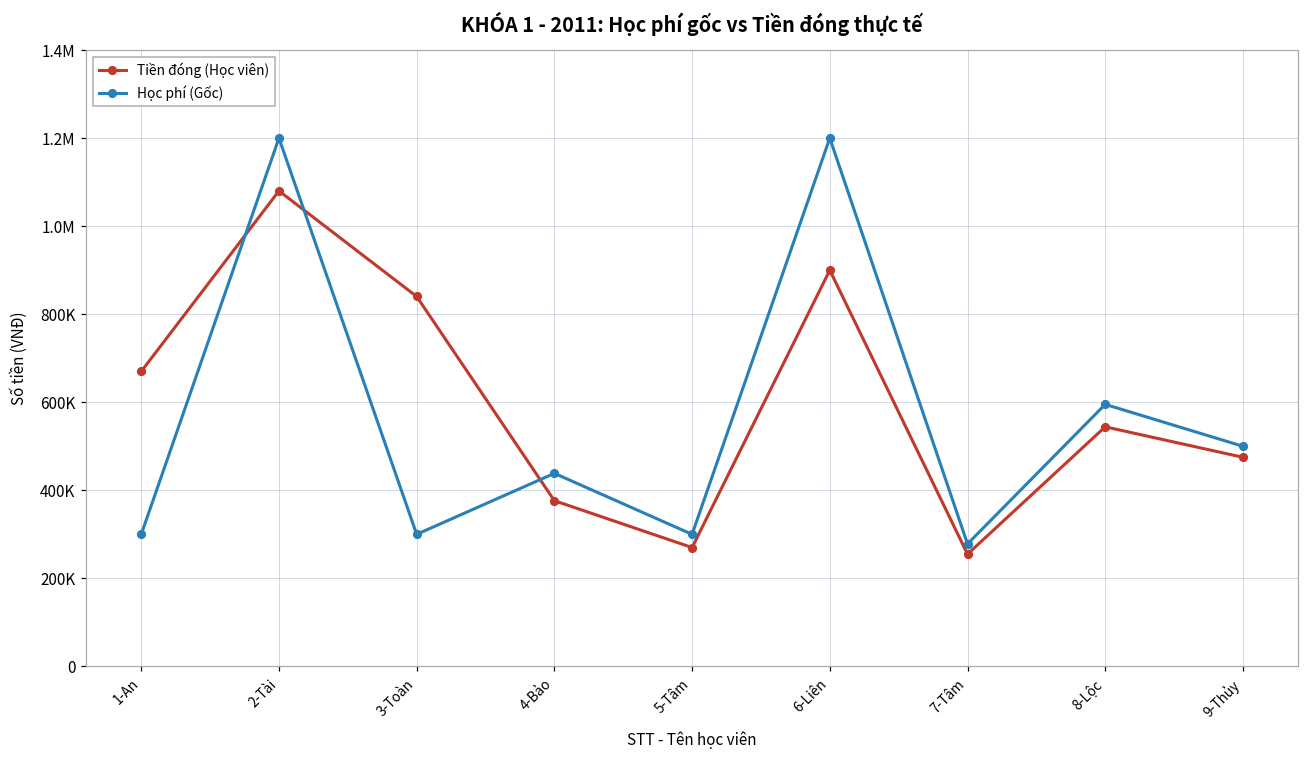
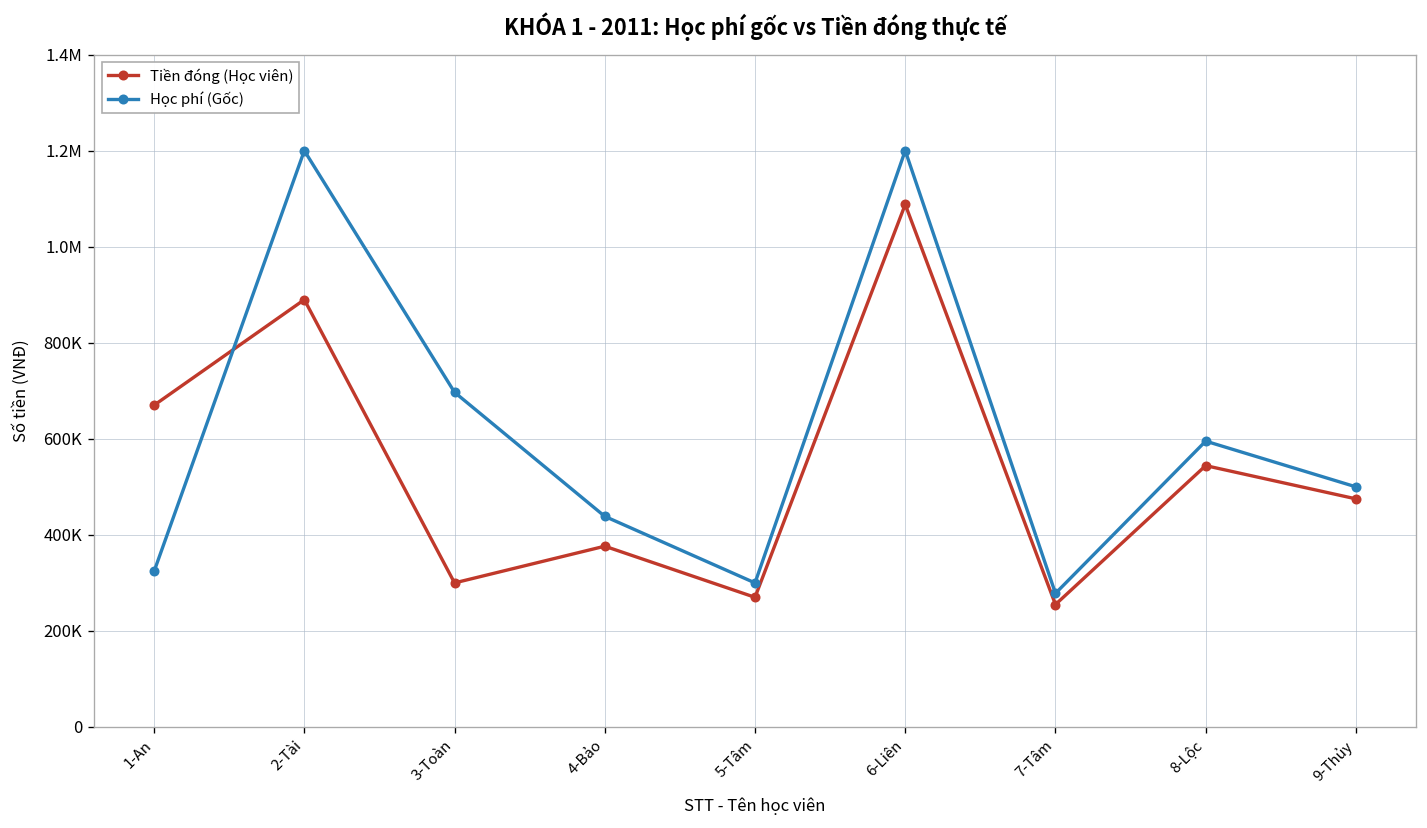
  {
    "Tiền đóng (Học viên)": {
      "1-An": 670000,
-     "2-Tài": 1080000,
-     "3-Toàn": 840000,
+     "2-Tài": 890000,
+     "3-Toàn": 300000,
      "4-Bảo": 380000,
      "5-Tâm": 270000,
-     "6-Liên": 900000,
+     "6-Liên": 1090000,
      "7-Tâm": 260000,
      "8-Lộc": 540000,
      "9-Thủy": 480000
    },
    "Học phí (Gốc)": {
-     "1-An": 300000,
+     "1-An": 320000,
      "2-Tài": 1200000,
-     "3-Toàn": 300000,
+     "3-Toàn": 700000,
      "4-Bảo": 440000,
      "5-Tâm": 300000,
      "6-Liên": 1200000,
      "7-Tâm": 280000,
      "8-Lộc": 600000,
      "9-Thủy": 500000
    }
  }
